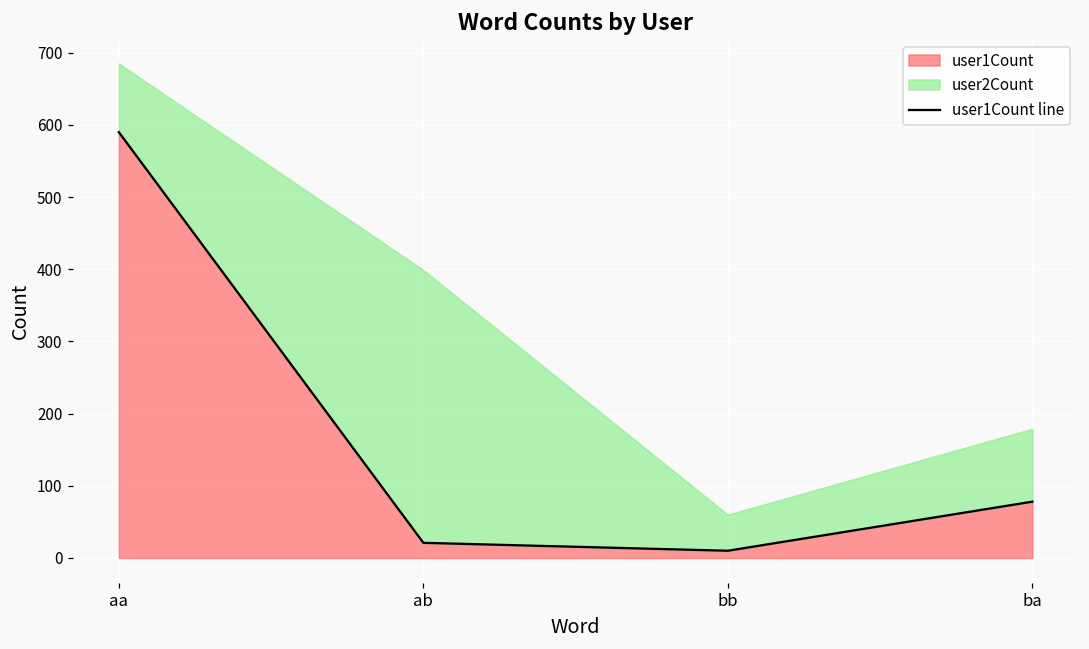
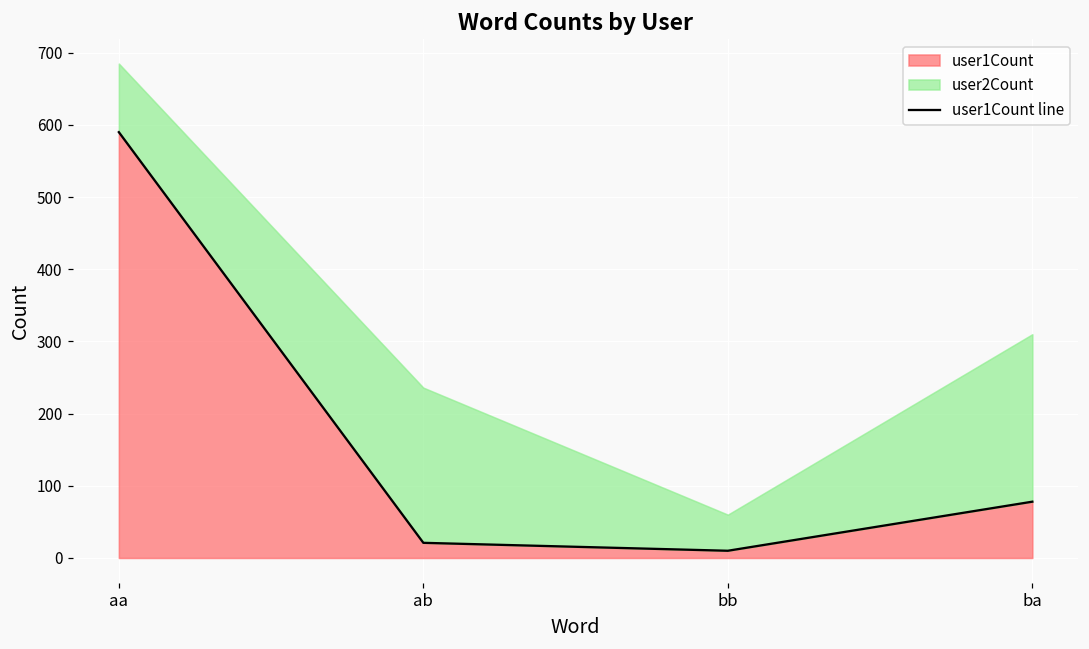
  {
    "user1Count": {
      "aa": 590,
      "ab": 20,
      "bb": 10,
      "ba": 80
    },
    "user2Count": {
      "aa": 100,
-     "ab": 380,
+     "ab": 220,
      "bb": 50,
-     "ba": 100
+     "ba": 230
    }
  }
